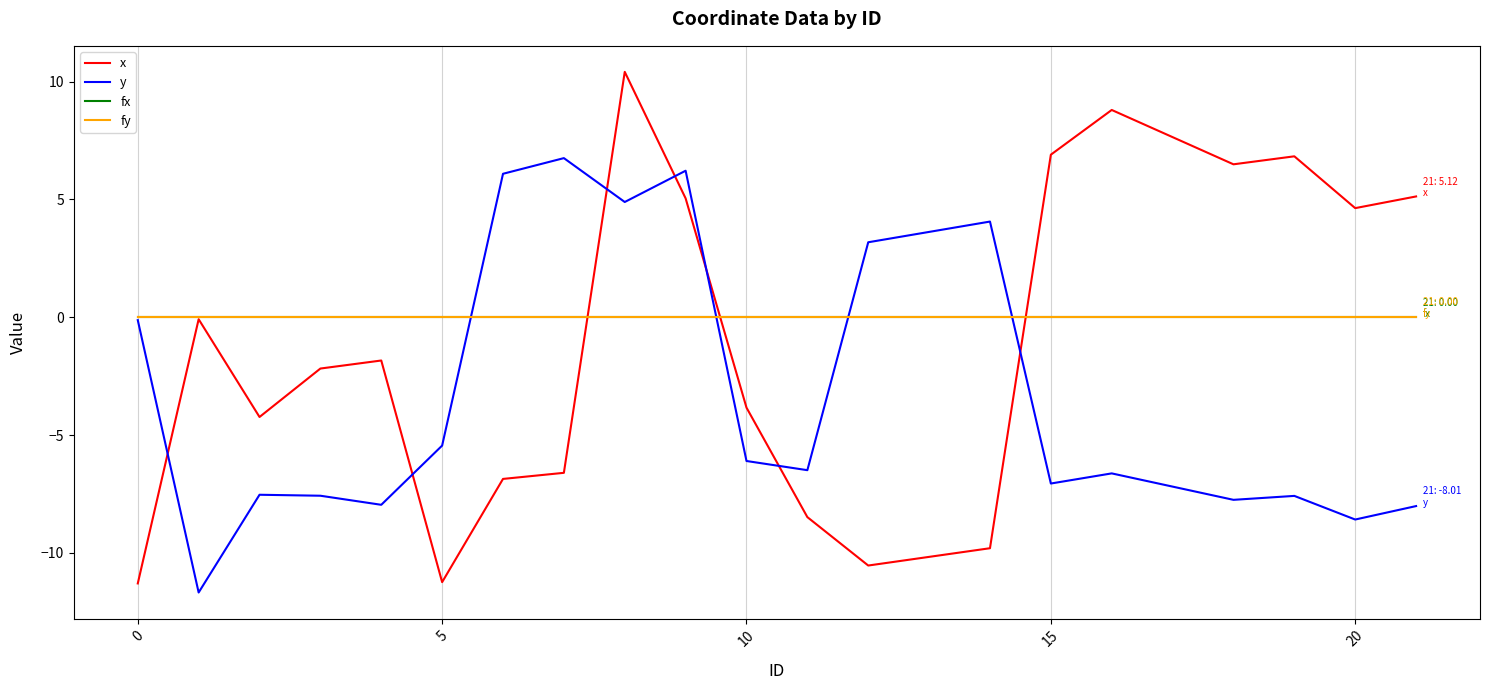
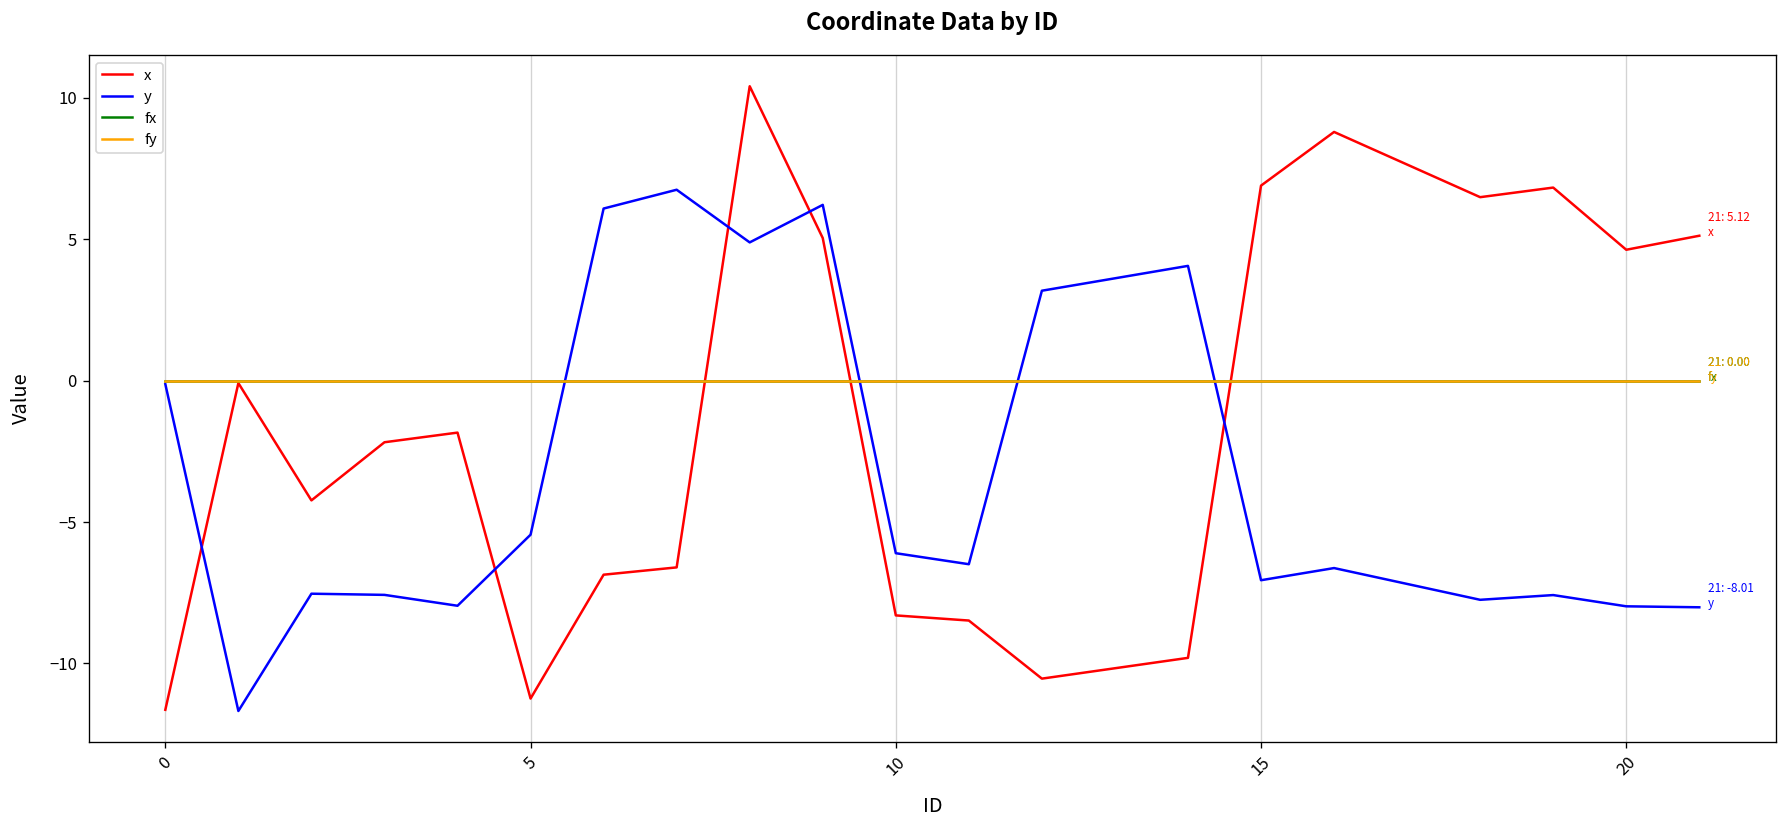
  {
    "x": {
-     "0": -11.3,
+     "0": -11.6,
      "5": -11.2,
-     "10": -3.8,
+     "10": -8.3,
      "15": 6.9,
      "20": 4.6
    },
    "y": {
      "0": -0.1,
      "5": -5.4,
      "10": -6.1,
      "15": -7.1,
-     "20": -8.6
+     "20": -8.0
    },
    "fy": {
      "0": 0.0,
      "5": 0.0,
      "10": 0.0,
      "15": 0.0,
      "20": 0.0
    }
  }
